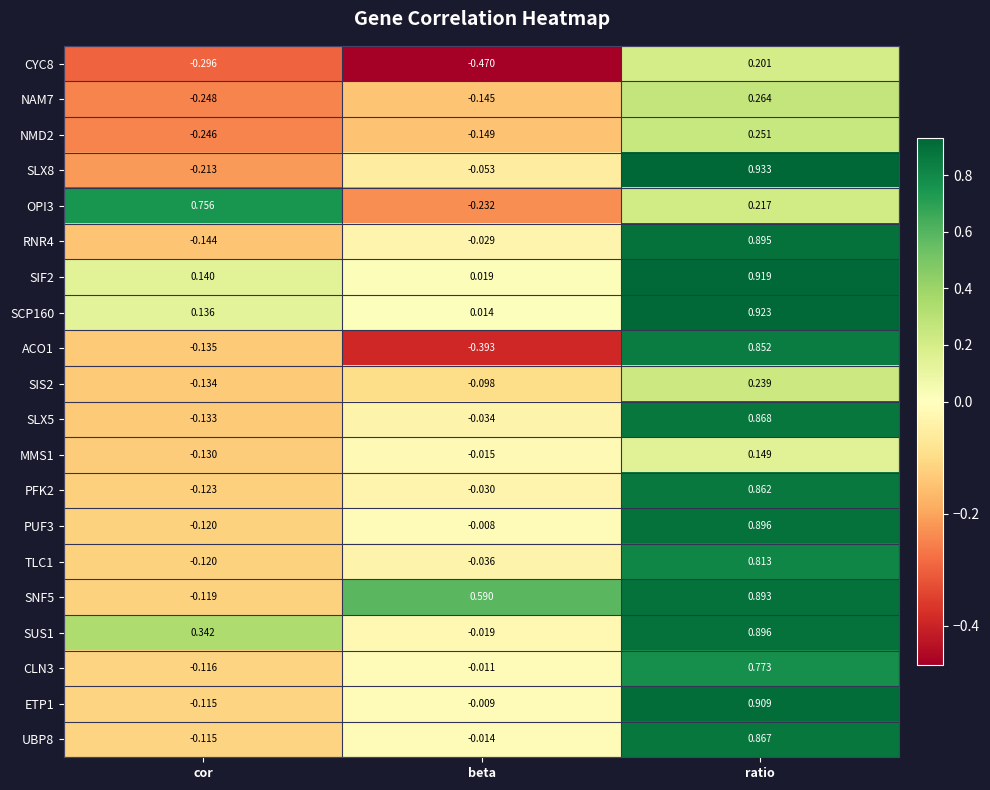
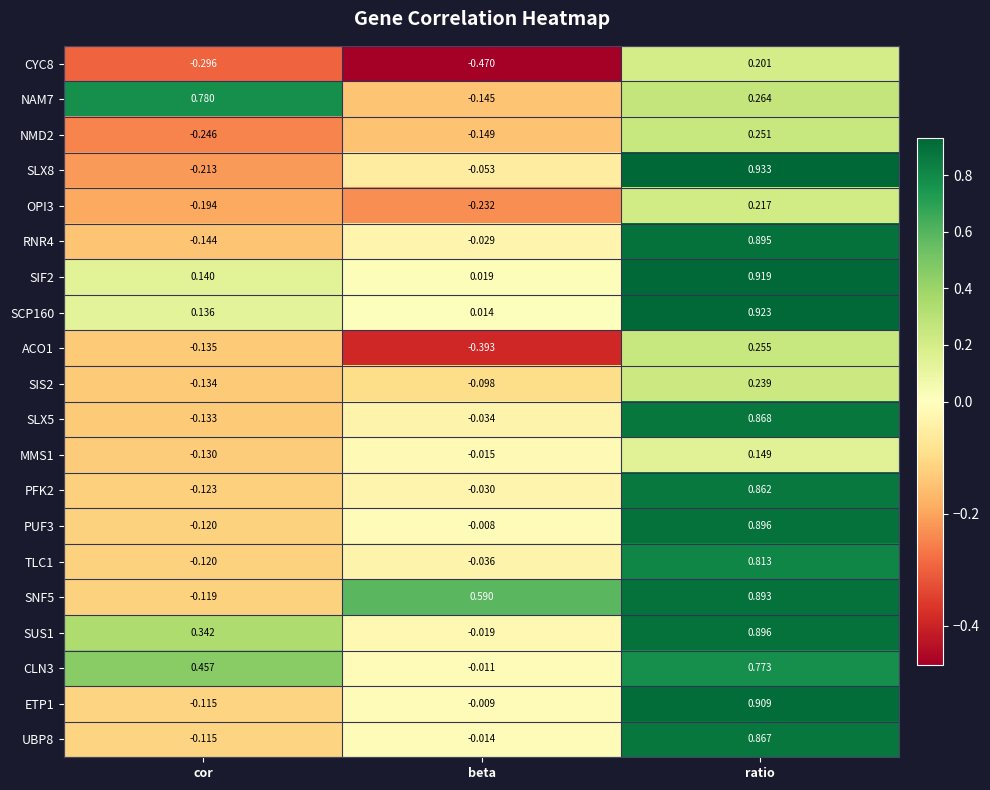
  {
    "CYC8": {
      "cor": -0.296,
      "beta": -0.470,
      "ratio": 0.201
    },
    "NAM7": {
-     "cor": -0.248,
+     "cor": 0.780,
      "beta": -0.145,
      "ratio": 0.264
    },
    "NMD2": {
      "cor": -0.246,
      "beta": -0.149,
      "ratio": 0.251
    },
    "SLX8": {
      "cor": -0.213,
      "beta": -0.053,
      "ratio": 0.933
    },
    "OPI3": {
-     "cor": 0.756,
+     "cor": -0.194,
      "beta": -0.232,
      "ratio": 0.217
    },
    "RNR4": {
      "cor": -0.144,
      "beta": -0.029,
      "ratio": 0.895
    },
    "SIF2": {
      "cor": 0.140,
      "beta": 0.019,
      "ratio": 0.919
    },
    "SCP160": {
      "cor": 0.136,
      "beta": 0.014,
      "ratio": 0.923
    },
    "ACO1": {
      "cor": -0.135,
      "beta": -0.393,
-     "ratio": 0.852
+     "ratio": 0.255
    },
    "SIS2": {
      "cor": -0.134,
      "beta": -0.098,
      "ratio": 0.239
    },
    "SLX5": {
      "cor": -0.133,
      "beta": -0.034,
      "ratio": 0.868
    },
    "MMS1": {
      "cor": -0.130,
      "beta": -0.015,
      "ratio": 0.149
    },
    "PFK2": {
      "cor": -0.123,
      "beta": -0.030,
      "ratio": 0.862
    },
    "PUF3": {
      "cor": -0.120,
      "beta": -0.008,
      "ratio": 0.896
    },
    "TLC1": {
      "cor": -0.120,
      "beta": -0.036,
      "ratio": 0.813
    },
    "SNF5": {
      "cor": -0.119,
      "beta": 0.590,
      "ratio": 0.893
    },
    "SUS1": {
      "cor": 0.342,
      "beta": -0.019,
      "ratio": 0.896
    },
    "CLN3": {
-     "cor": -0.116,
+     "cor": 0.457,
      "beta": -0.011,
      "ratio": 0.773
    },
    "ETP1": {
      "cor": -0.115,
      "beta": -0.009,
      "ratio": 0.909
    },
    "UBP8": {
      "cor": -0.115,
      "beta": -0.014,
      "ratio": 0.867
    }
  }
